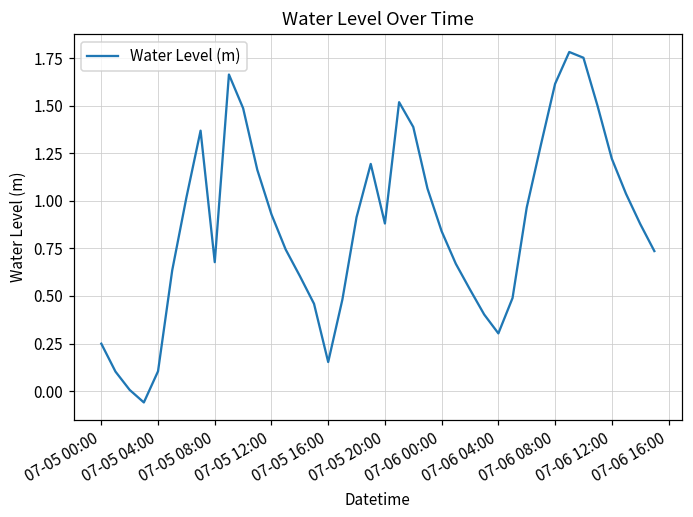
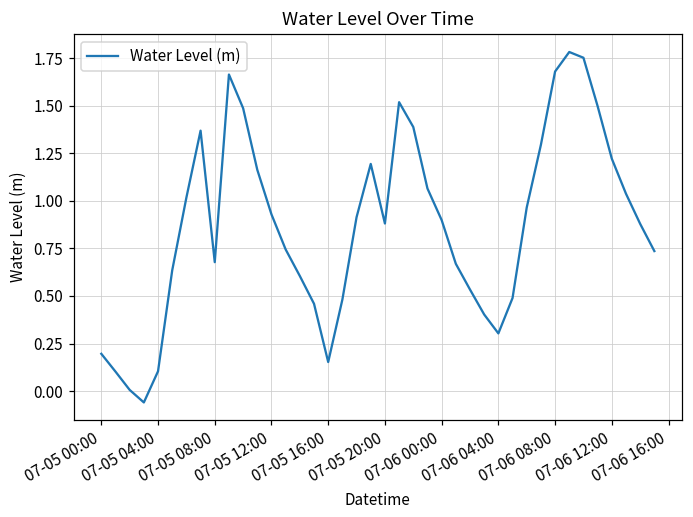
  {
-   "07-05 00:00": 0.25,
+   "07-05 00:00": 0.20,
    "07-05 04:00": 0.10,
    "07-05 08:00": 0.68,
    "07-05 12:00": 0.93,
    "07-05 16:00": 0.15,
    "07-05 20:00": 0.88,
-   "07-06 00:00": 0.84,
+   "07-06 00:00": 0.90,
    "07-06 04:00": 0.30,
-   "07-06 08:00": 1.62,
+   "07-06 08:00": 1.68,
    "07-06 12:00": 1.22
  }
